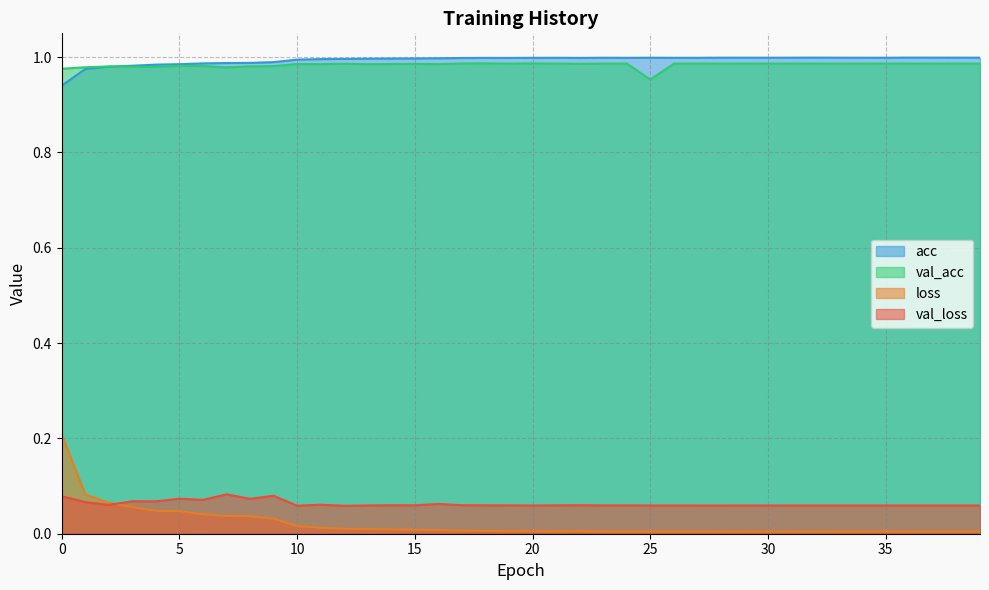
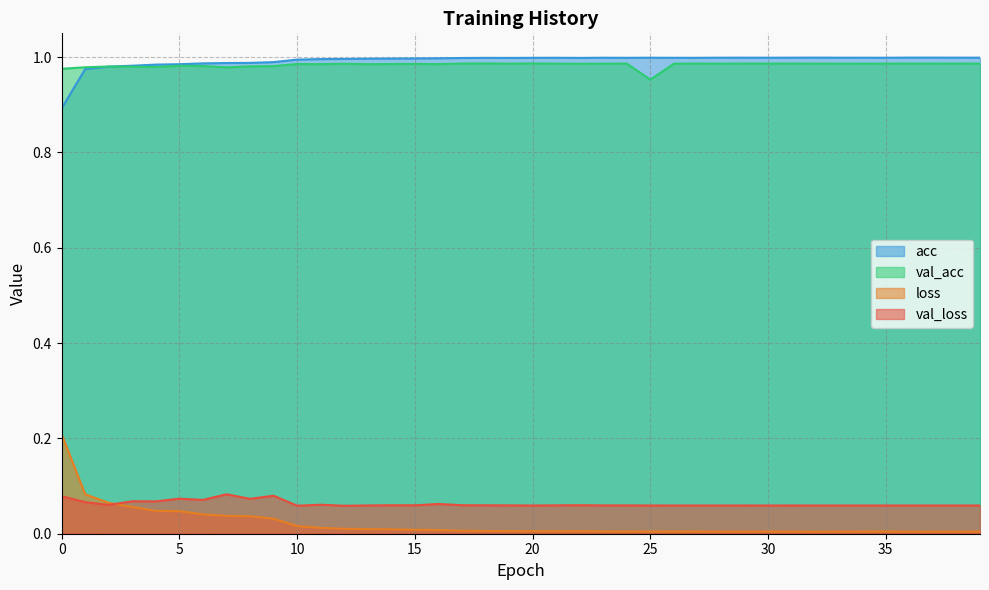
  {
    "acc": {
-     "0": 0.94,
+     "0": 0.89,
      "10": 0.99,
      "15": 1.00,
      "20": 1.00,
      "25": 1.00,
      "30": 1.00,
      "35": 1.00
    },
    "val_acc": {
      "0": 0.98,
      "10": 0.99,
      "15": 0.99,
      "20": 0.99,
      "25": 0.95,
      "30": 0.99,
      "35": 0.99
    }
  }
